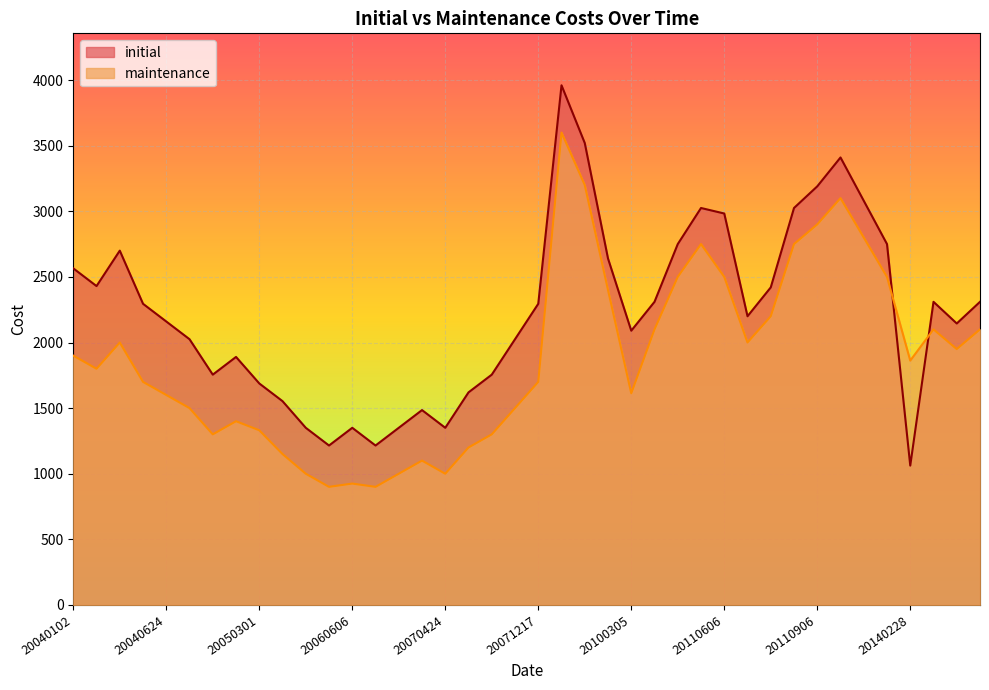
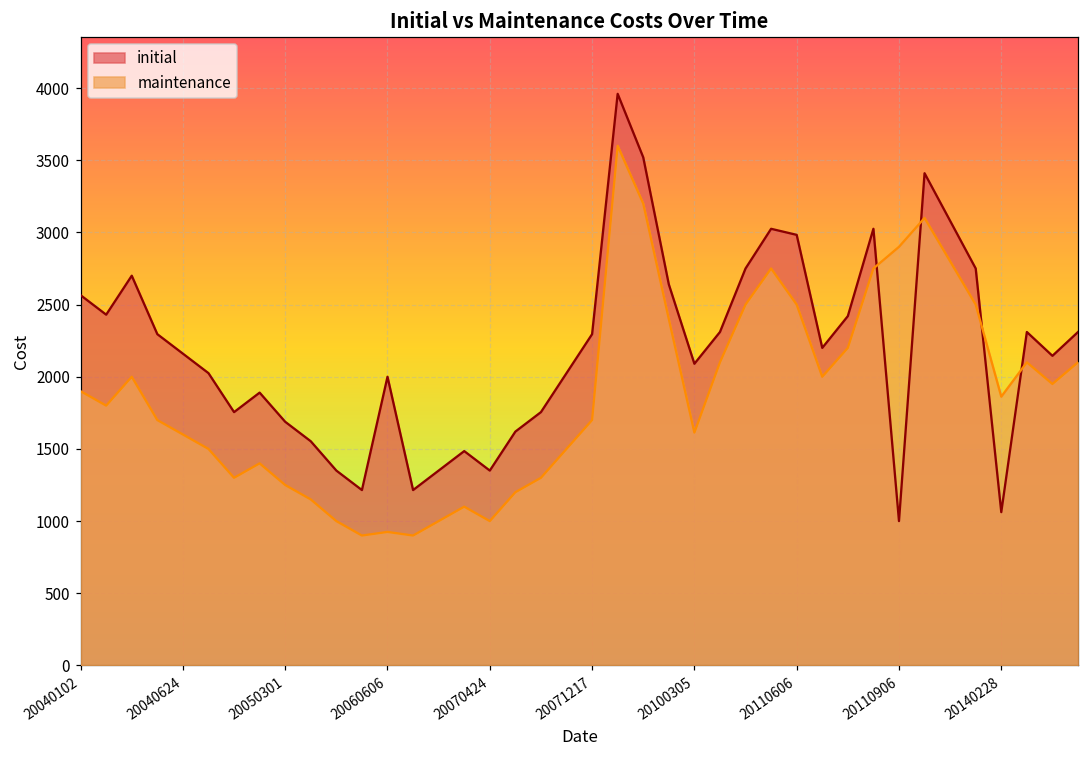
  {
    "initial": {
      "20040102": 2570,
      "20040624": 2160,
      "20050301": 1690,
-     "20060606": 1350,
+     "20060606": 2000,
      "20070424": 1350,
      "20071217": 2300,
      "20100305": 2090,
      "20110606": 2980,
-     "20110906": 3190,
+     "20110906": 1000,
      "20140228": 1060
    },
    "maintenance": {
      "20040102": 1900,
      "20040624": 1600,
-     "20050301": 1330,
+     "20050301": 1250,
      "20060606": 930,
      "20070424": 1000,
      "20071217": 1700,
      "20100305": 1610,
      "20110606": 2500,
      "20110906": 2900,
      "20140228": 1860
    }
  }
